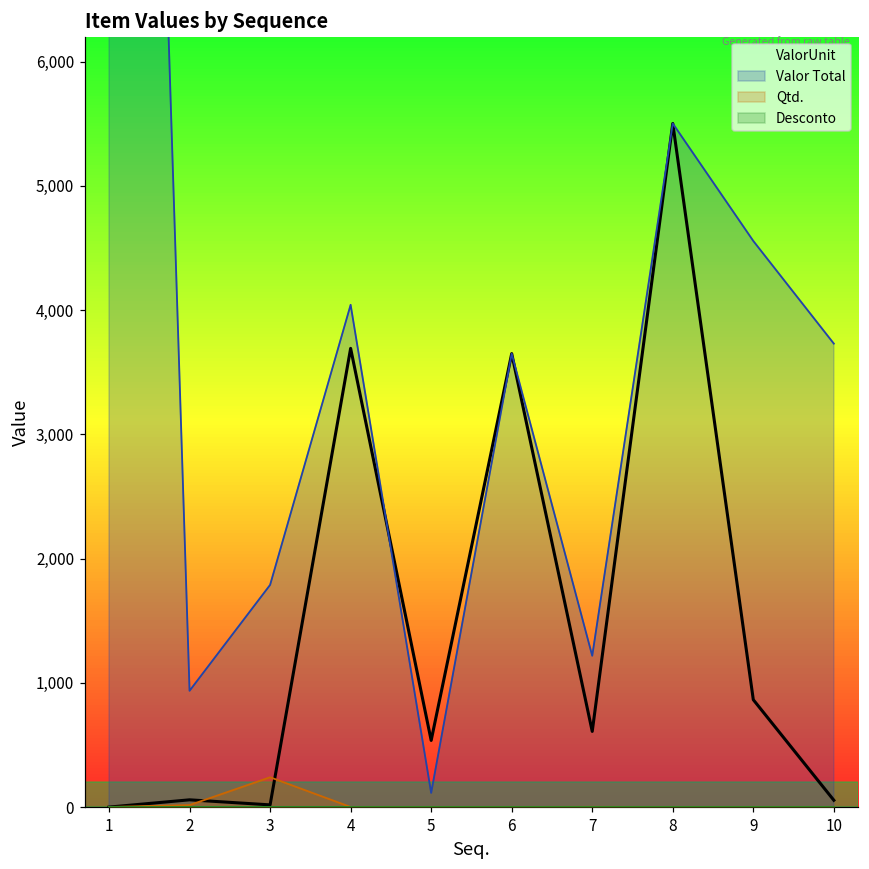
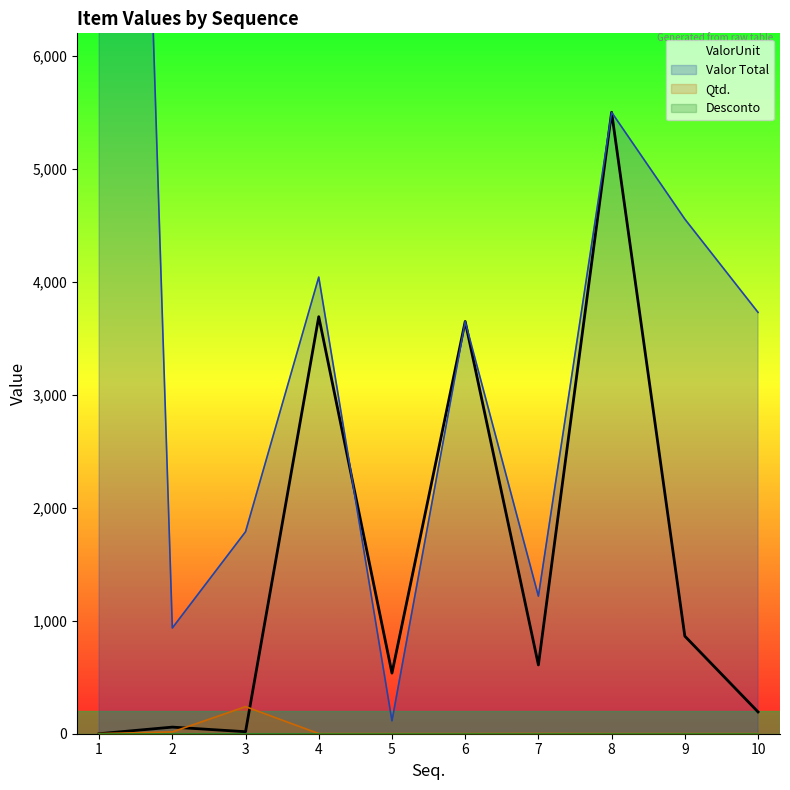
  {
    "ValorUnit": {
      "2": "60",
      "4": "3,690",
      "5": "540",
      "7": "610",
      "9": "860",
-     "10": "60"
+     "10": "190"
    },
    "Qtd.": {
      "3": "240"
    }
  }
